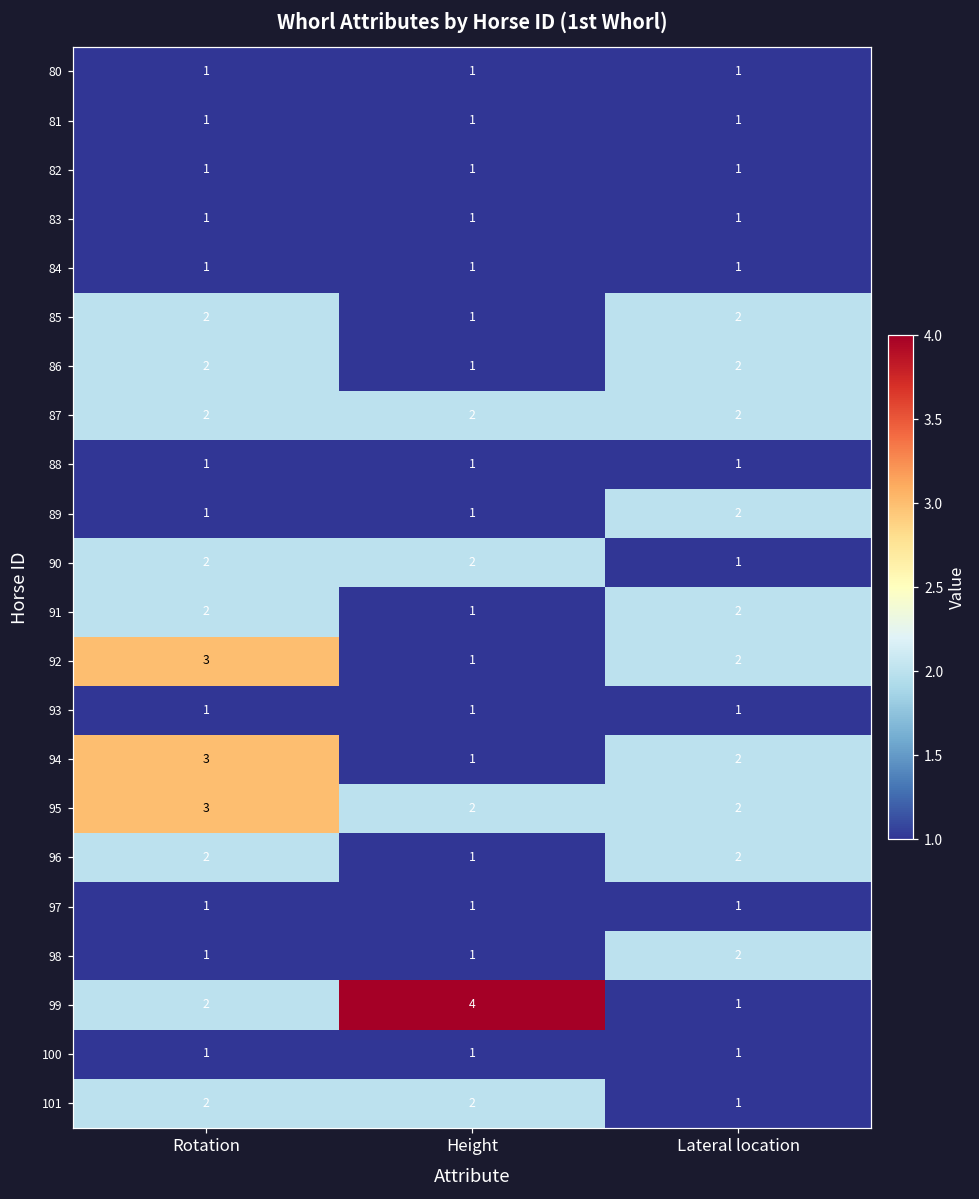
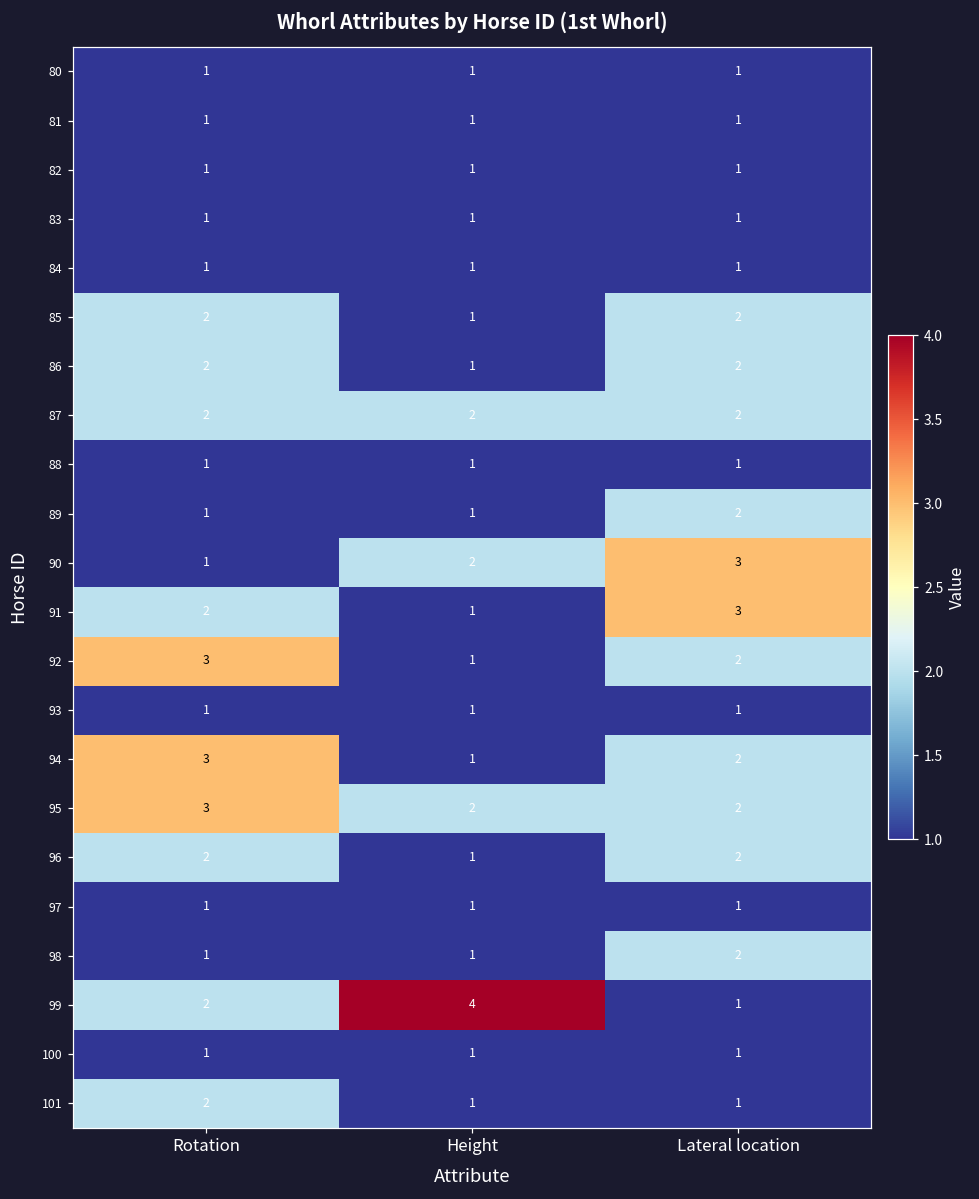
  {
    "80": {
      "Rotation": 1,
      "Height": 1,
      "Lateral location": 1
    },
    "81": {
      "Rotation": 1,
      "Height": 1,
      "Lateral location": 1
    },
    "82": {
      "Rotation": 1,
      "Height": 1,
      "Lateral location": 1
    },
    "83": {
      "Rotation": 1,
      "Height": 1,
      "Lateral location": 1
    },
    "84": {
      "Rotation": 1,
      "Height": 1,
      "Lateral location": 1
    },
    "85": {
      "Rotation": 2,
      "Height": 1,
      "Lateral location": 2
    },
    "86": {
      "Rotation": 2,
      "Height": 1,
      "Lateral location": 2
    },
    "87": {
      "Rotation": 2,
      "Height": 2,
      "Lateral location": 2
    },
    "88": {
      "Rotation": 1,
      "Height": 1,
      "Lateral location": 1
    },
    "89": {
      "Rotation": 1,
      "Height": 1,
      "Lateral location": 2
    },
    "90": {
-     "Rotation": 2,
+     "Rotation": 1,
      "Height": 2,
-     "Lateral location": 1
+     "Lateral location": 3
    },
    "91": {
      "Rotation": 2,
      "Height": 1,
-     "Lateral location": 2
+     "Lateral location": 3
    },
    "92": {
      "Rotation": 3,
      "Height": 1,
      "Lateral location": 2
    },
    "93": {
      "Rotation": 1,
      "Height": 1,
      "Lateral location": 1
    },
    "94": {
      "Rotation": 3,
      "Height": 1,
      "Lateral location": 2
    },
    "95": {
      "Rotation": 3,
      "Height": 2,
      "Lateral location": 2
    },
    "96": {
      "Rotation": 2,
      "Height": 1,
      "Lateral location": 2
    },
    "97": {
      "Rotation": 1,
      "Height": 1,
      "Lateral location": 1
    },
    "98": {
      "Rotation": 1,
      "Height": 1,
      "Lateral location": 2
    },
    "99": {
      "Rotation": 2,
      "Height": 4,
      "Lateral location": 1
    },
    "100": {
      "Rotation": 1,
      "Height": 1,
      "Lateral location": 1
    },
    "101": {
      "Rotation": 2,
-     "Height": 2,
+     "Height": 1,
      "Lateral location": 1
    }
  }
